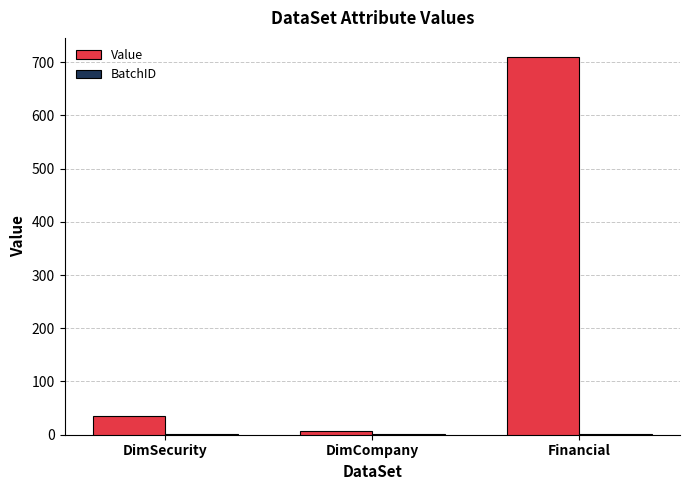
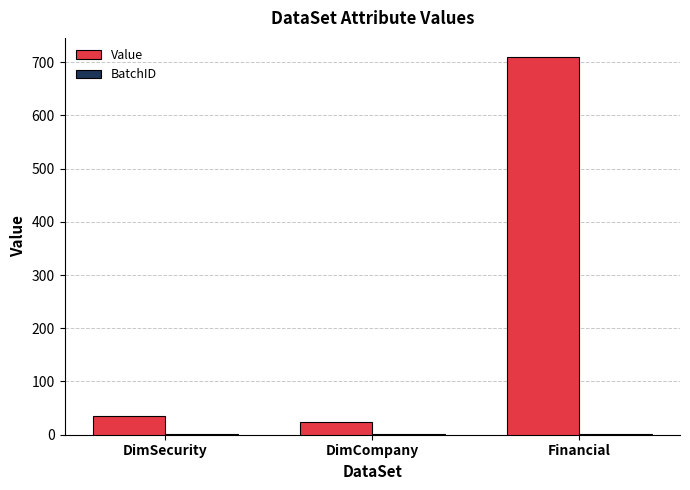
  {
    "Value": {
      "DimSecurity": 40,
-     "DimCompany": 10,
+     "DimCompany": 20,
      "Financial": 710
    }
  }
